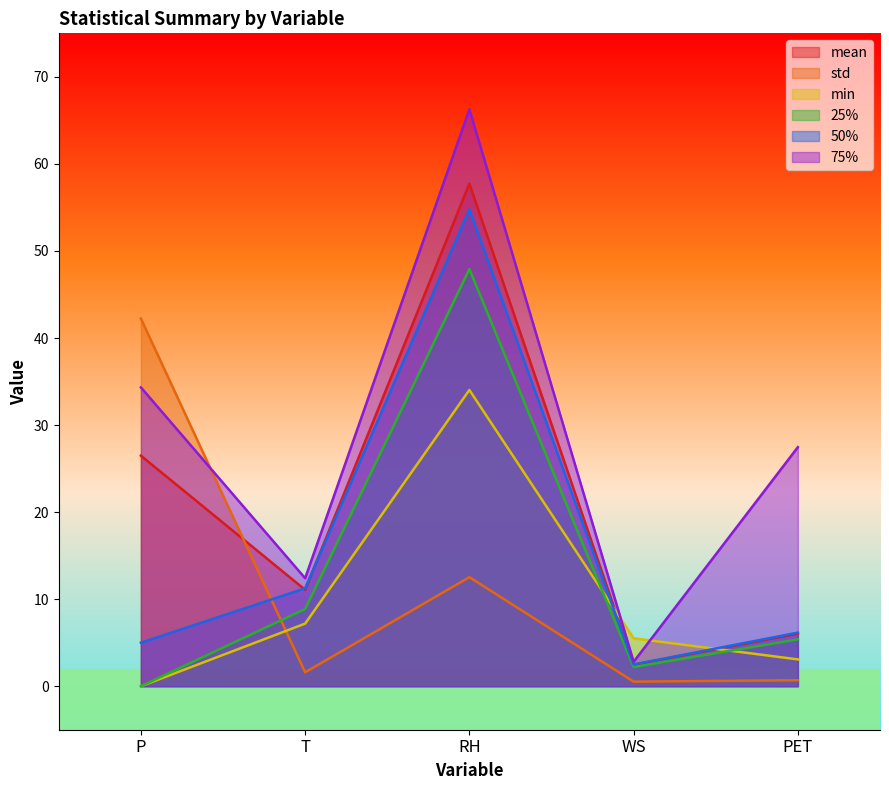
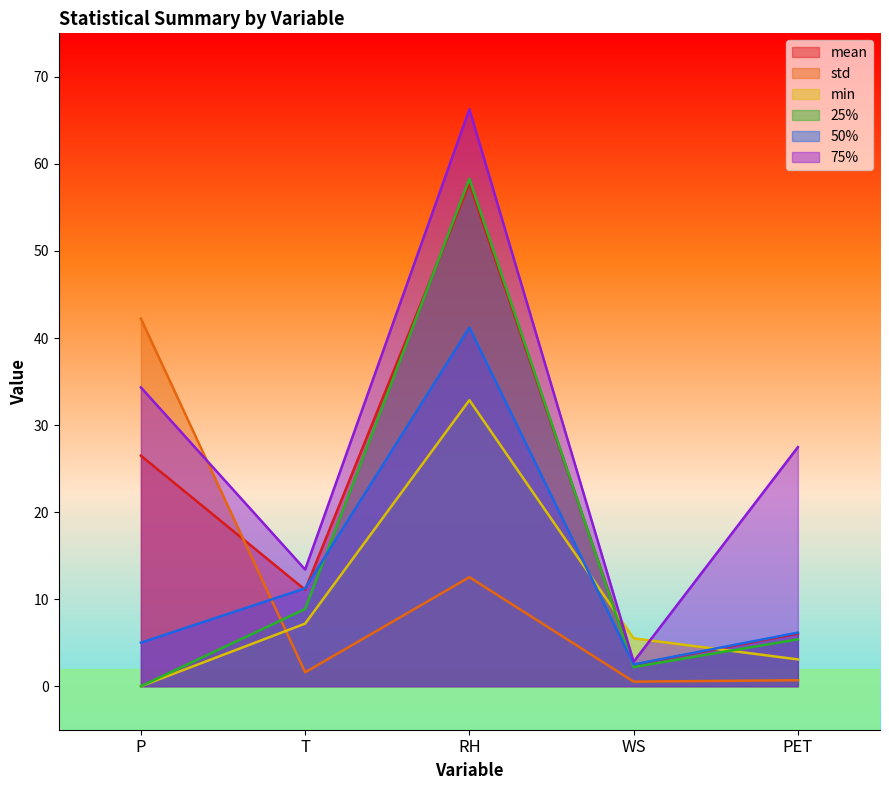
  {
    "min": {
      "T": 7,
-     "RH": 34,
+     "RH": 33,
      "WS": 6,
      "PET": 3
    },
    "25%": {
      "T": 9,
-     "RH": 48,
+     "RH": 58,
      "PET": 5
    },
    "50%": {
      "P": 5,
-     "RH": 55
+     "RH": 41
    },
    "75%": {
      "P": 34,
-     "T": 12,
+     "T": 13,
      "RH": 66,
      "WS": 3,
      "PET": 27
    }
  }
